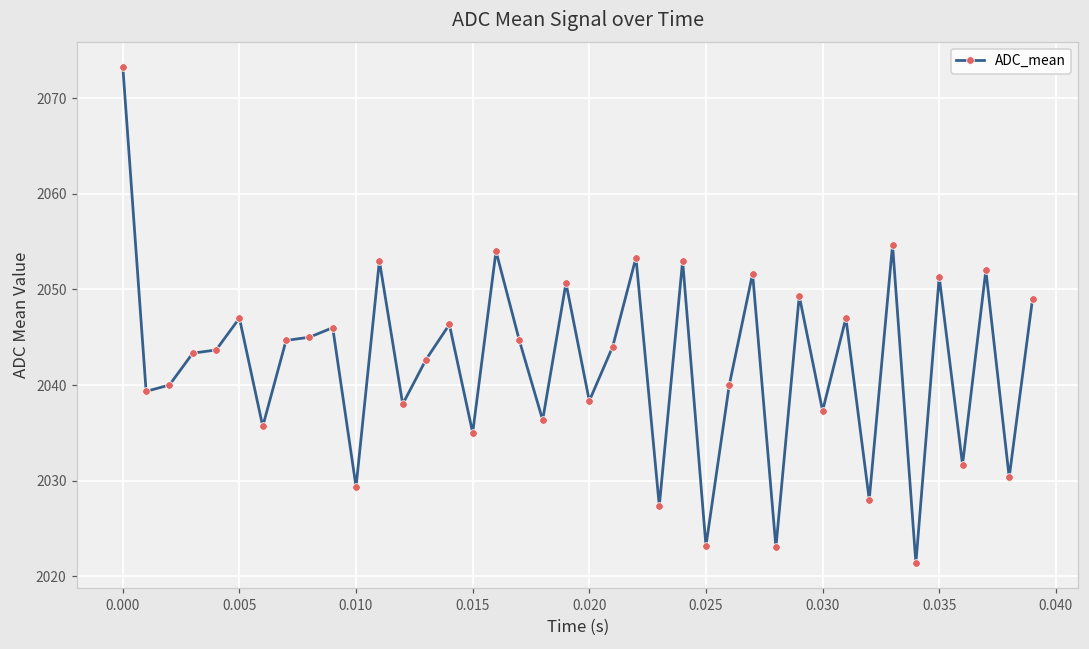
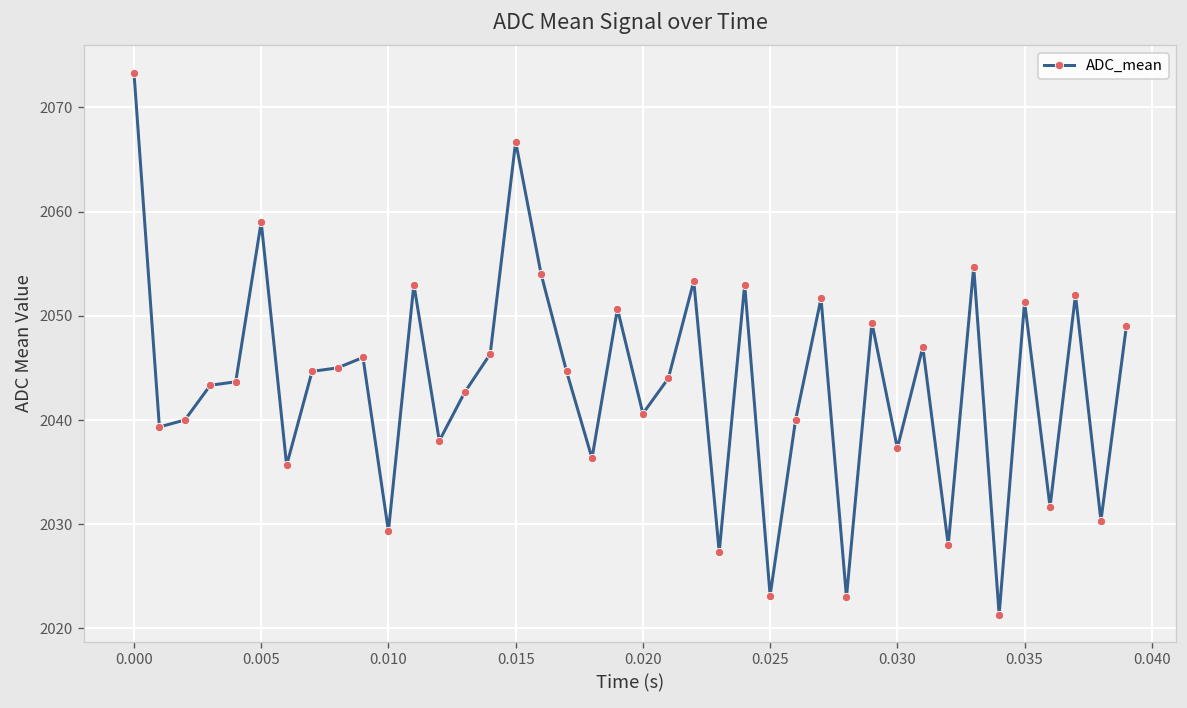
  {
    "0.000": 2073,
-   "0.005": 2047,
+   "0.005": 2059,
    "0.010": 2029,
-   "0.015": 2035,
-   "0.020": 2038,
+   "0.015": 2067,
+   "0.020": 2041,
    "0.025": 2023,
    "0.030": 2037,
    "0.035": 2051
  }
